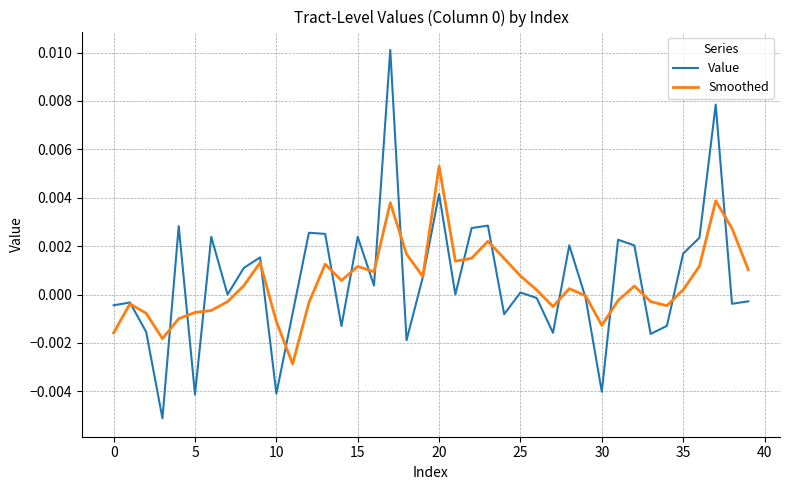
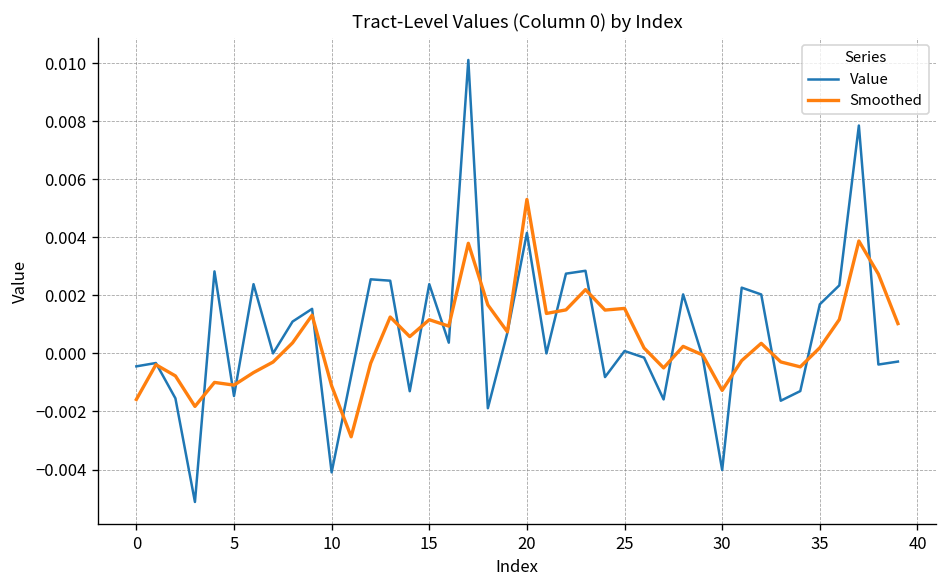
  {
    "Value": {
      "0": -0.0004,
-     "5": -0.0041,
+     "5": -0.0015,
      "10": -0.0041,
      "15": 0.0024,
      "20": 0.0042,
      "25": 0.0001,
      "30": -0.0040,
      "35": 0.0017
    },
    "Smoothed": {
      "0": -0.0016,
-     "5": -0.0007,
+     "5": -0.0011,
      "10": -0.0011,
      "15": 0.0012,
      "20": 0.0053,
-     "25": 0.0008,
+     "25": 0.0016,
      "30": -0.0013,
      "35": 0.0002
    }
  }
